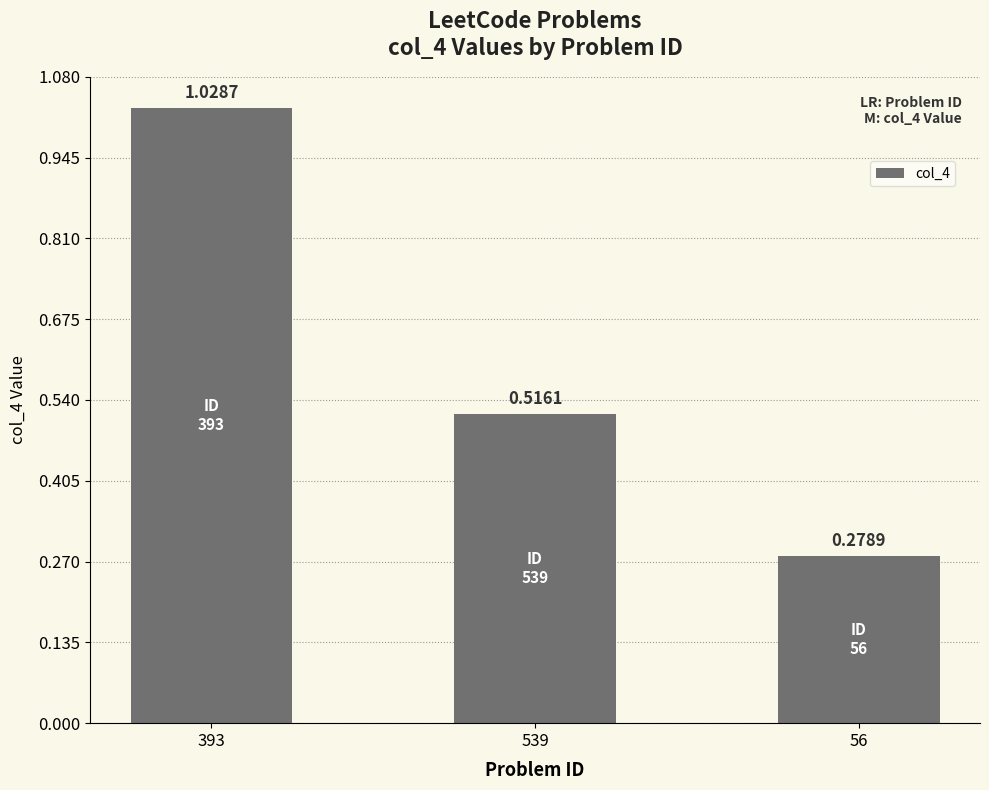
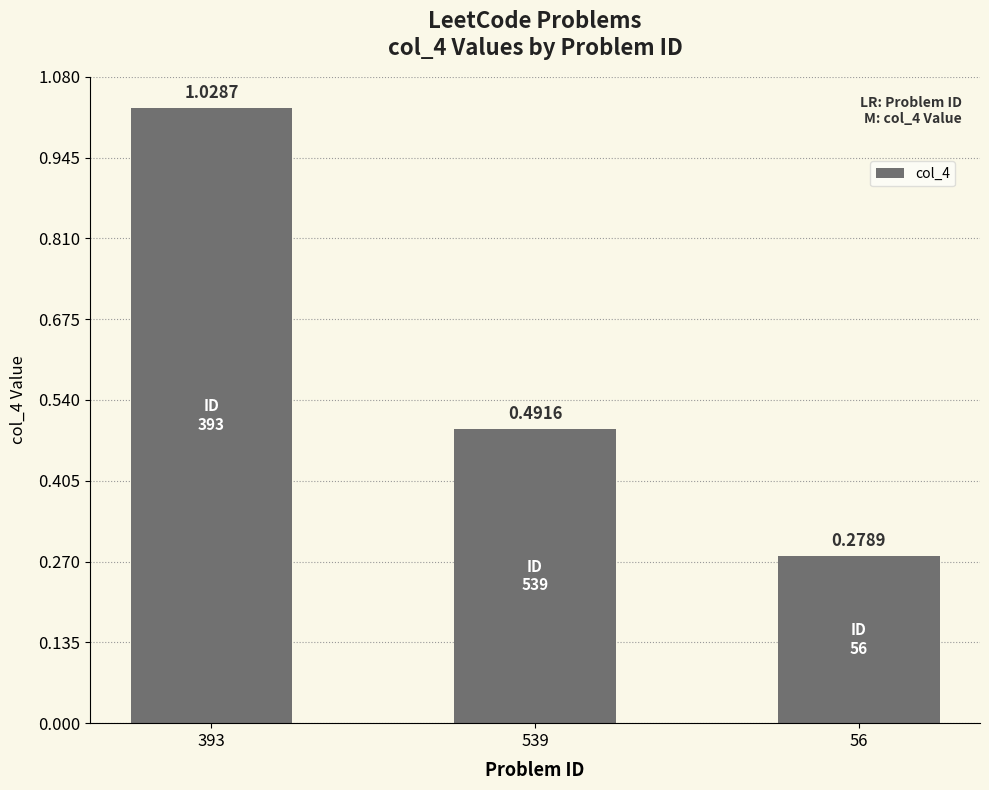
  {
    "393": 1.0287,
-   "539": 0.5161,
+   "539": 0.4916,
    "56": 0.2789
  }
